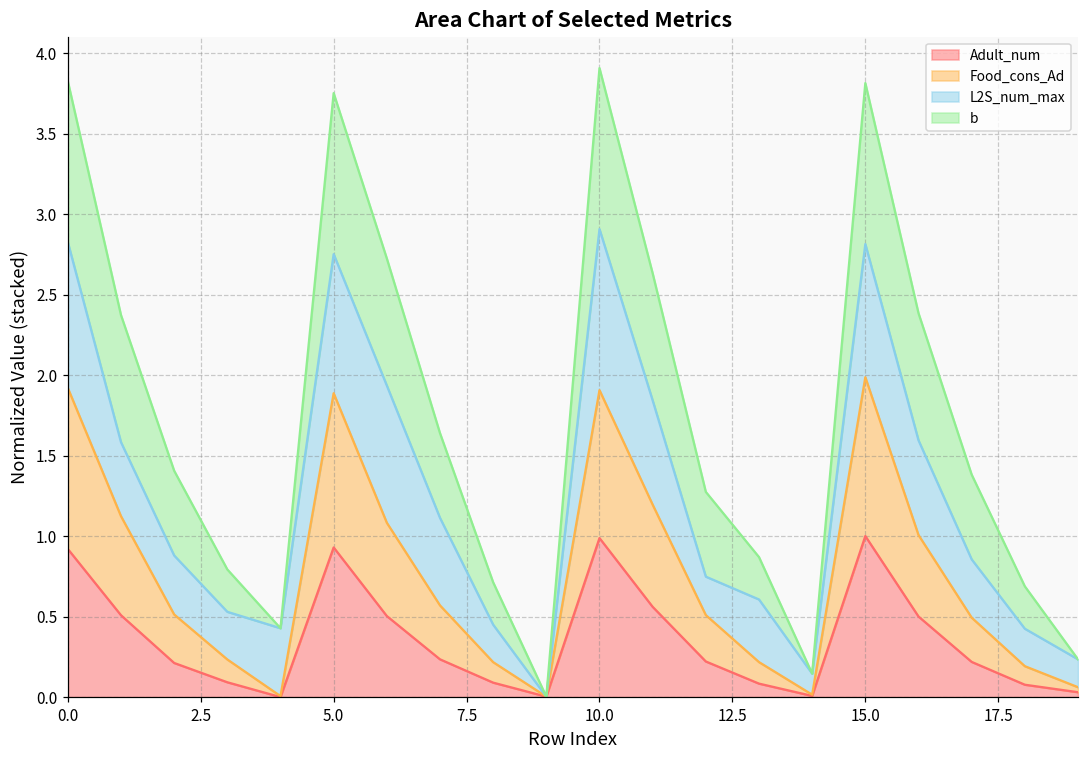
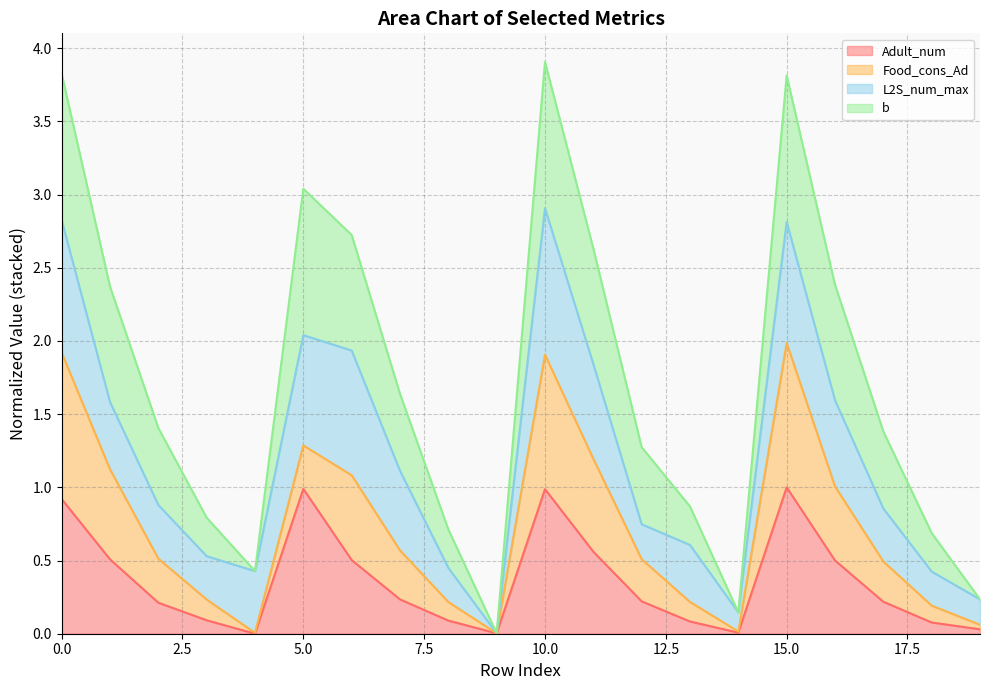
  {
    "Adult_num": {
      "0.0": 0.92,
-     "5.0": 0.93,
+     "5.0": 0.99,
      "10.0": 0.99,
      "15.0": 1.00
    },
    "Food_cons_Ad": {
      "0.0": 1.00,
-     "5.0": 0.96,
+     "5.0": 0.30,
      "10.0": 0.92,
      "15.0": 0.99
    },
    "L2S_num_max": {
      "0.0": 0.91,
-     "5.0": 0.86,
+     "5.0": 0.75,
      "10.0": 1.00,
      "15.0": 0.83
    },
    "b": {
      "0.0": 1.00,
      "5.0": 1.00,
      "10.0": 1.00,
      "15.0": 1.00
    }
  }
